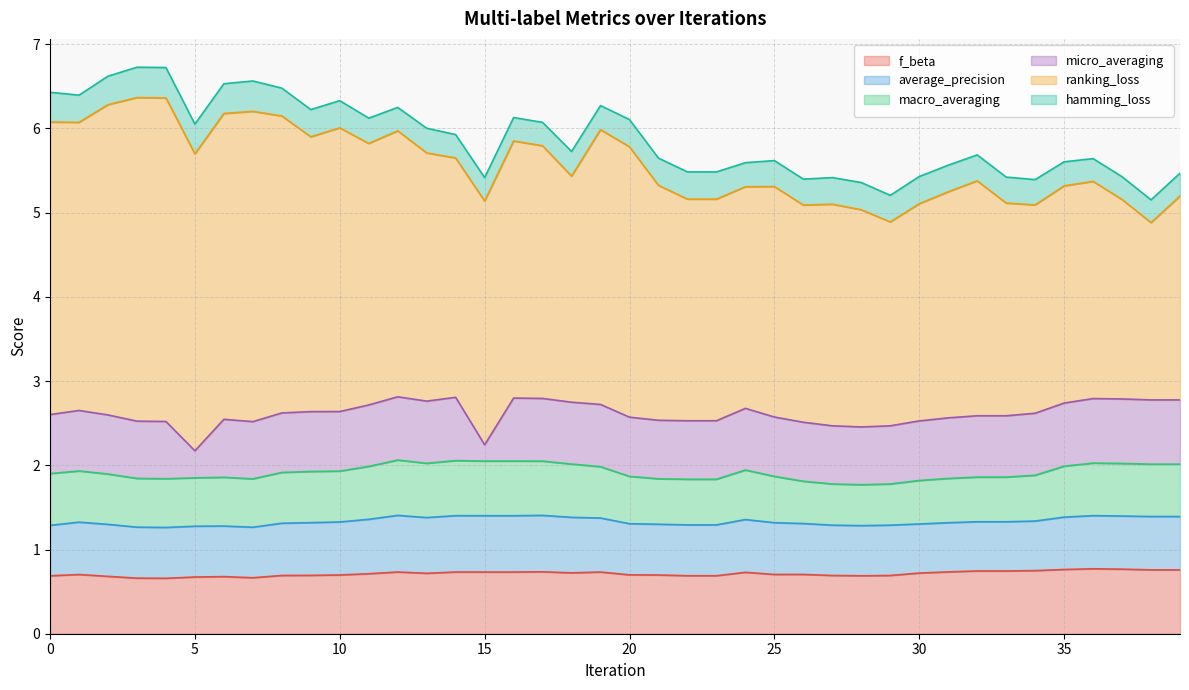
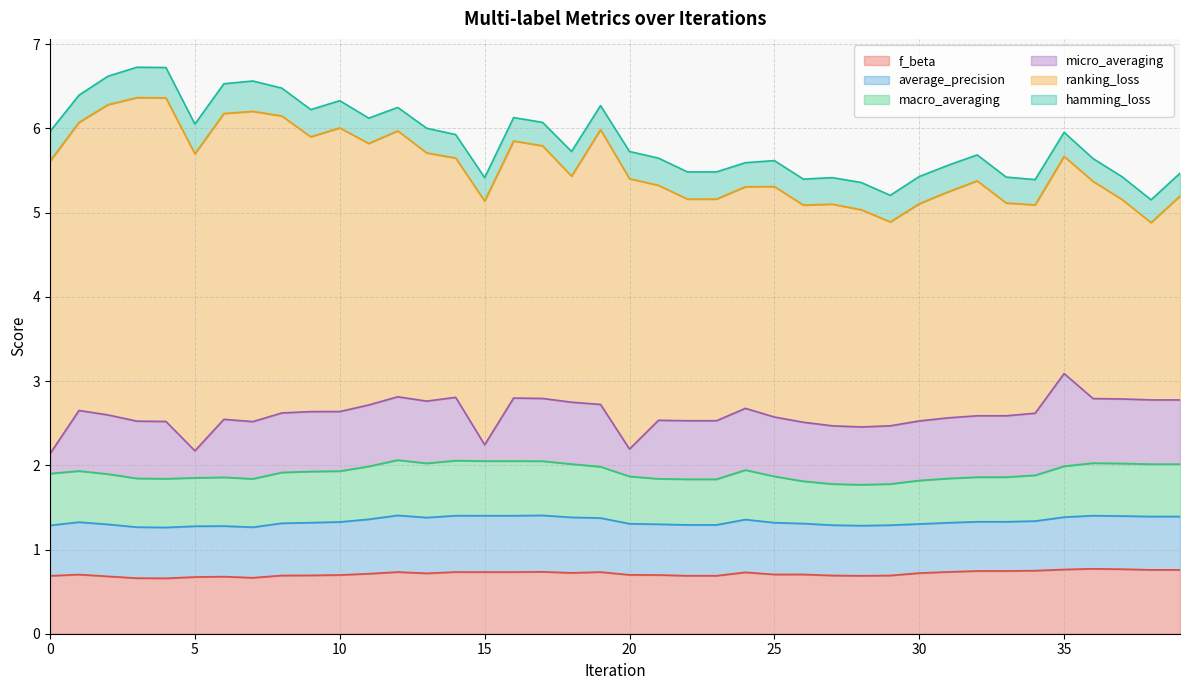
  {
    "micro_averaging": {
-     "0": 0.7,
+     "0": 0.2,
      "5": 0.3,
      "10": 0.7,
      "15": 0.2,
-     "20": 0.7,
+     "20": 0.3,
      "25": 0.7,
      "30": 0.7,
-     "35": 0.8
+     "35": 1.1
    }
  }
